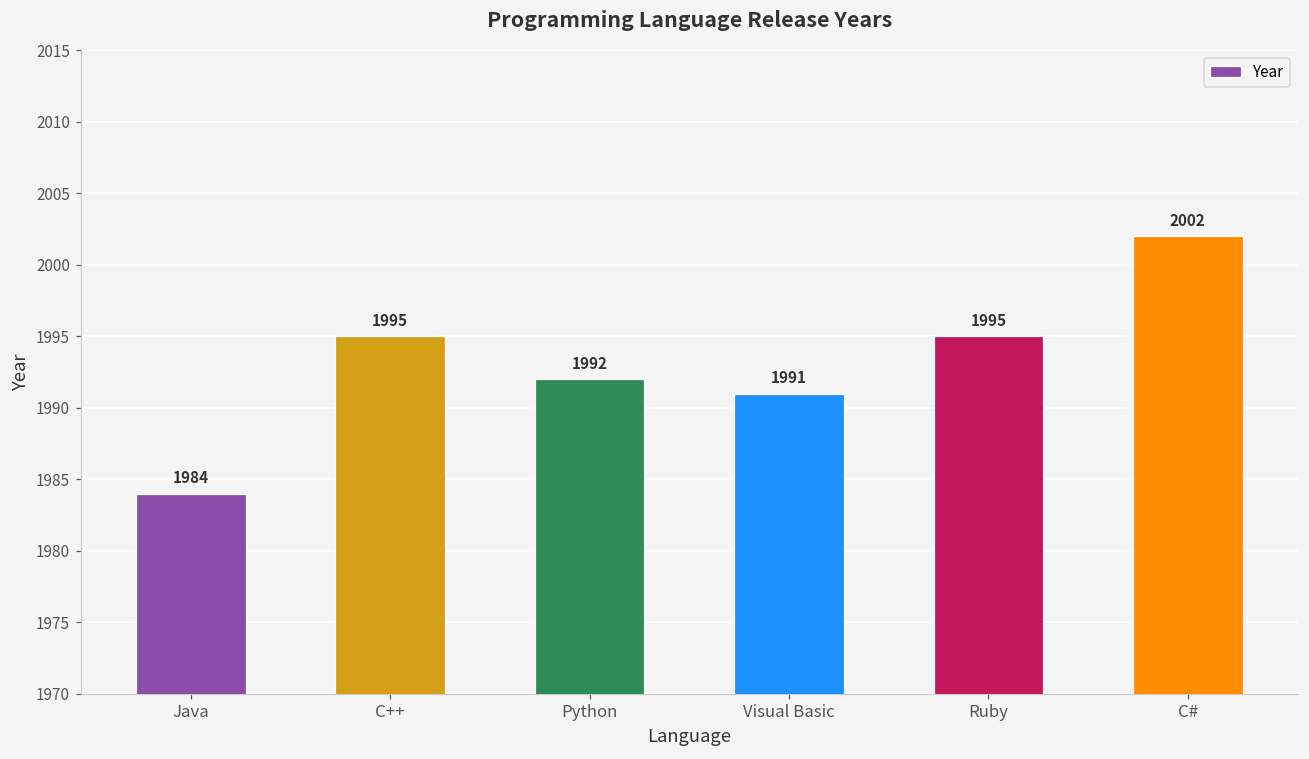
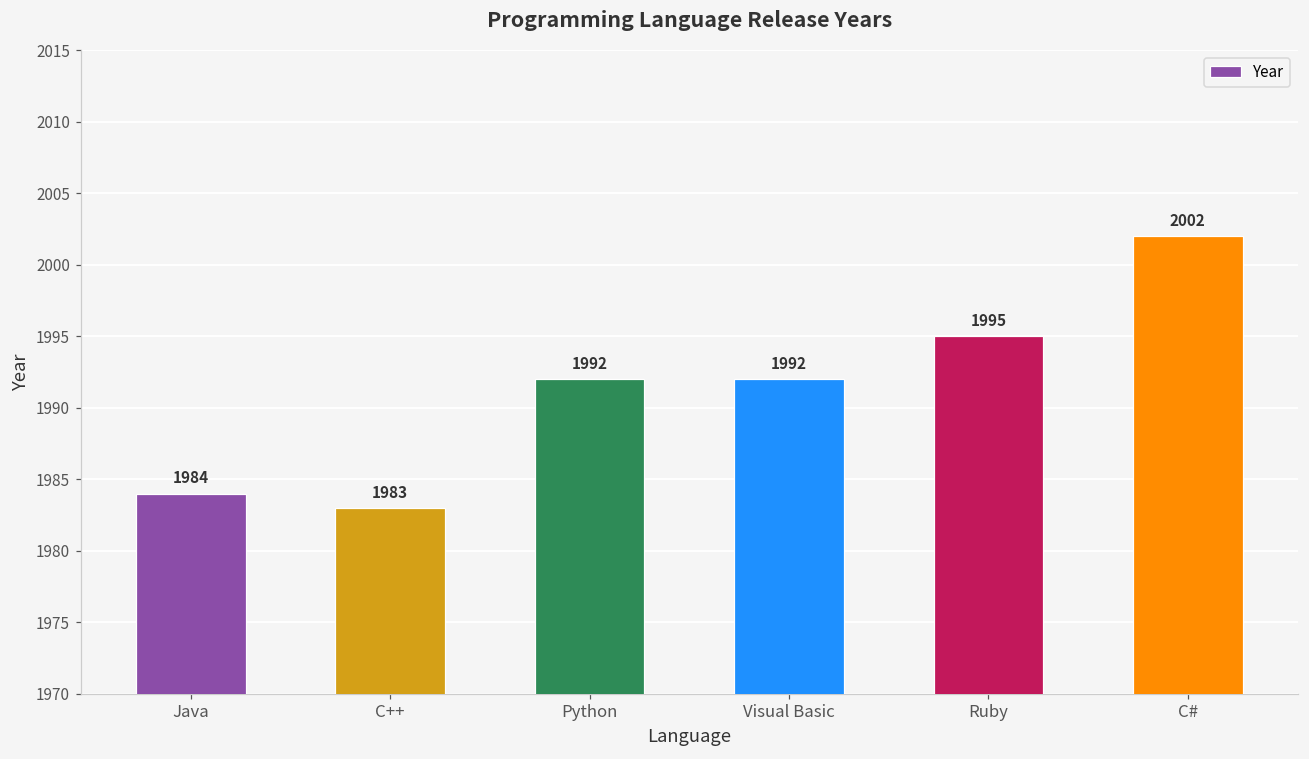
  {
    "Java": 1984,
-   "C++": 1995,
+   "C++": 1983,
    "Python": 1992,
-   "Visual Basic": 1991,
+   "Visual Basic": 1992,
    "Ruby": 1995,
    "C#": 2002
  }
